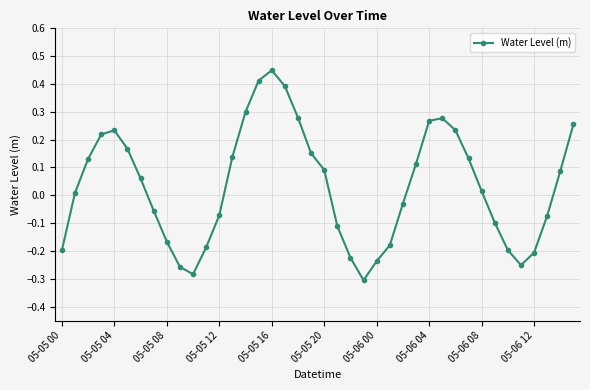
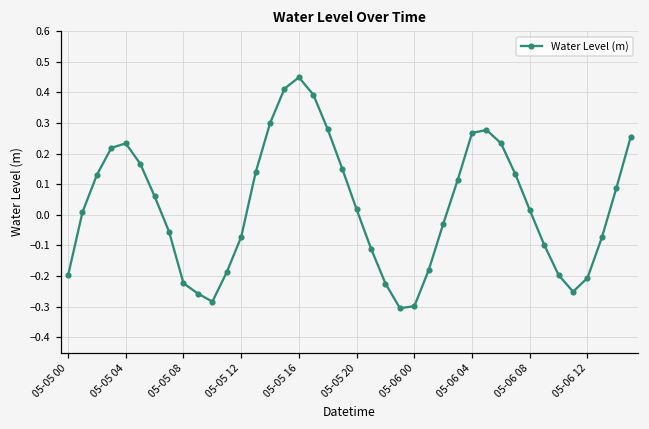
  {
    "05-05 00": -0.20,
    "05-05 04": 0.23,
-   "05-05 08": -0.17,
+   "05-05 08": -0.22,
    "05-05 12": -0.07,
    "05-05 16": 0.45,
-   "05-05 20": 0.09,
-   "05-06 00": -0.24,
+   "05-05 20": 0.02,
+   "05-06 00": -0.30,
    "05-06 04": 0.27,
    "05-06 08": 0.02,
    "05-06 12": -0.21
  }
